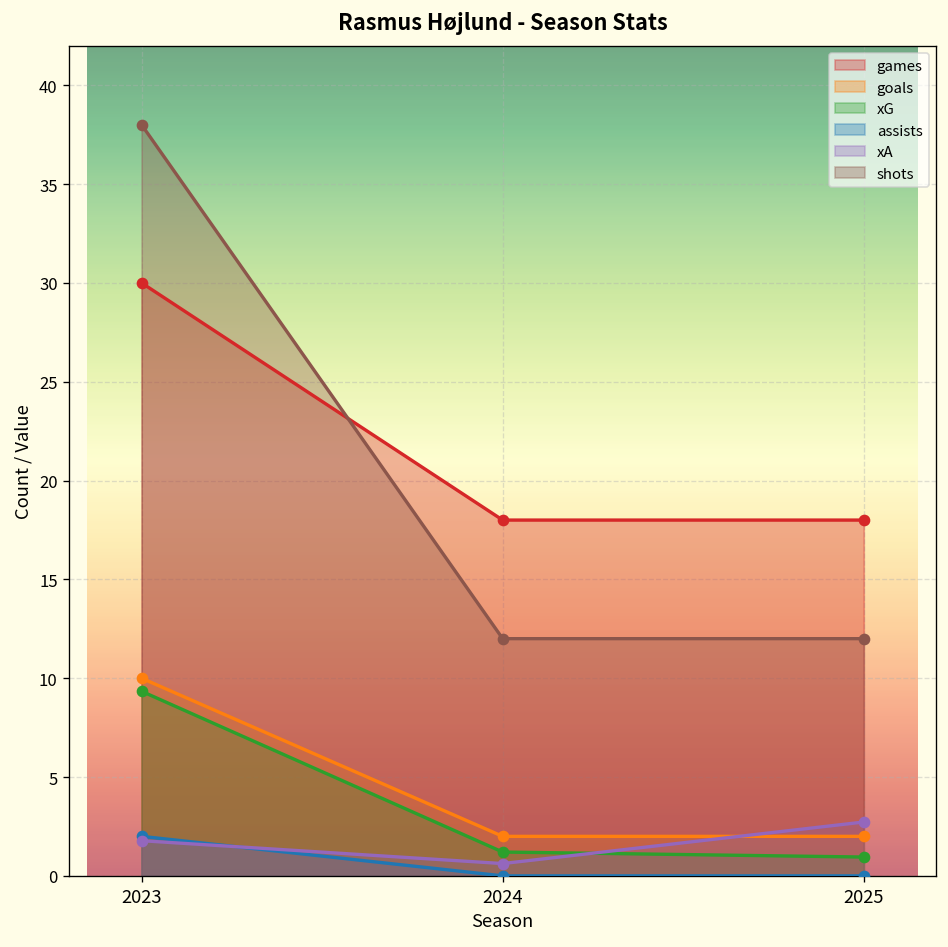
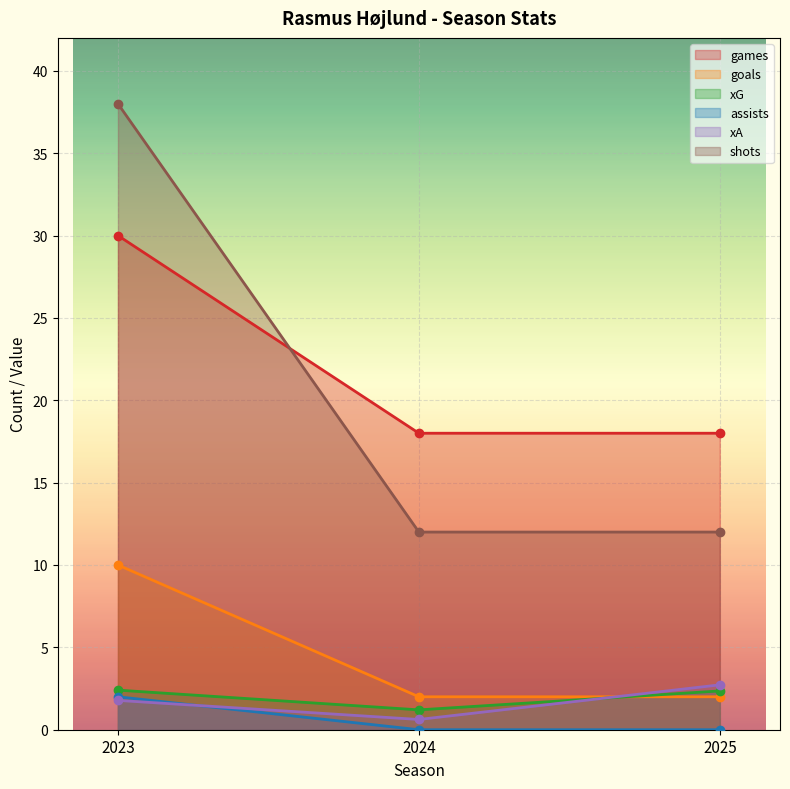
  {
    "xG": {
-     "2023": 9.3,
+     "2023": 2.4,
      "2024": 1.2,
-     "2025": 1.0
+     "2025": 2.4
    },
    "assists": {
      "2023": 2.0,
      "2024": 0.0,
      "2025": 0.0
    },
    "xA": {
      "2023": 1.8,
      "2024": 0.6,
      "2025": 2.7
    }
  }
